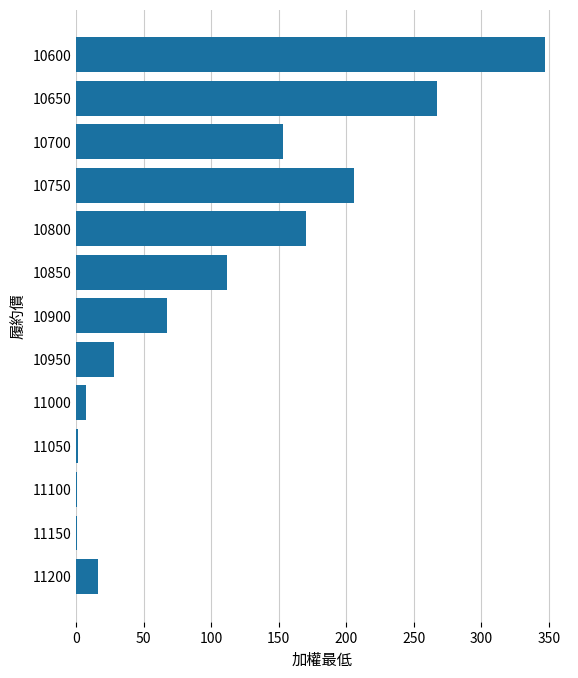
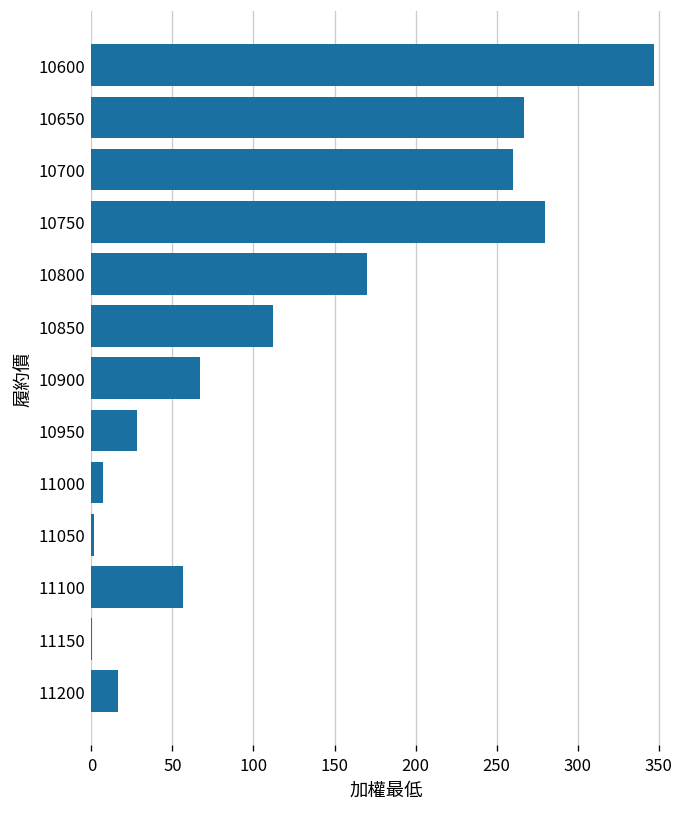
  {
    "10600": 347,
    "10650": 267,
-   "10700": 153,
-   "10750": 206,
+   "10700": 260,
+   "10750": 280,
    "10800": 170,
    "10850": 112,
    "10900": 67,
    "10950": 28,
    "11000": 7,
-   "11100": 1,
+   "11100": 57,
    "11200": 17
  }
